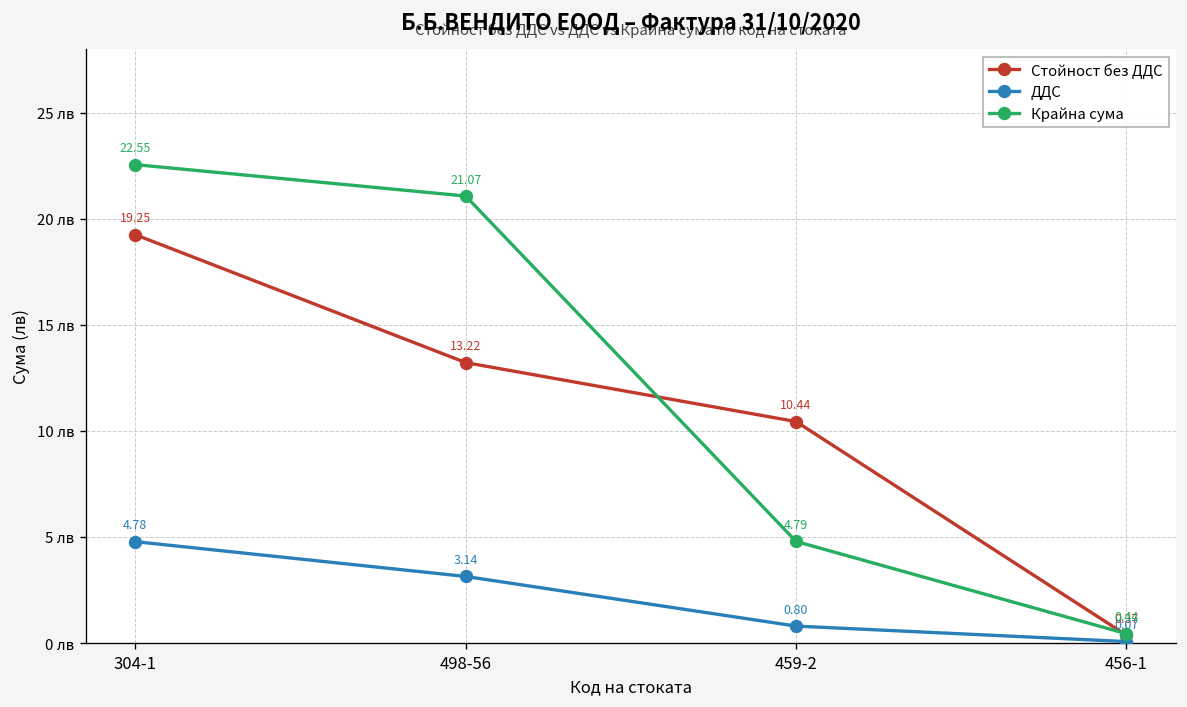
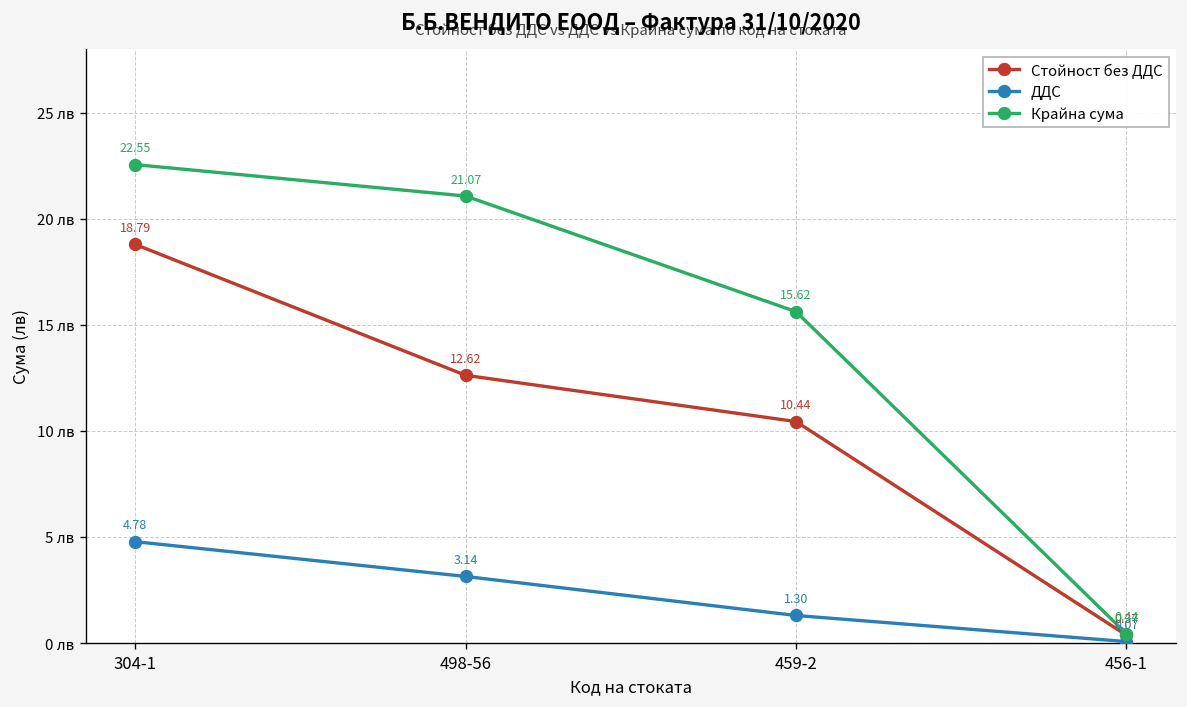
  {
    "Стойност без ДДС": {
-     "304-1": 19.25,
-     "498-56": 13.22,
+     "304-1": 18.79,
+     "498-56": 12.62,
      "459-2": 10.44
    },
    "ДДС": {
      "304-1": 4.78,
      "498-56": 3.14,
-     "459-2": 0.80
+     "459-2": 1.30
    },
    "Крайна сума": {
      "304-1": 22.55,
      "498-56": 21.07,
-     "459-2": 4.79
+     "459-2": 15.62
    }
  }
